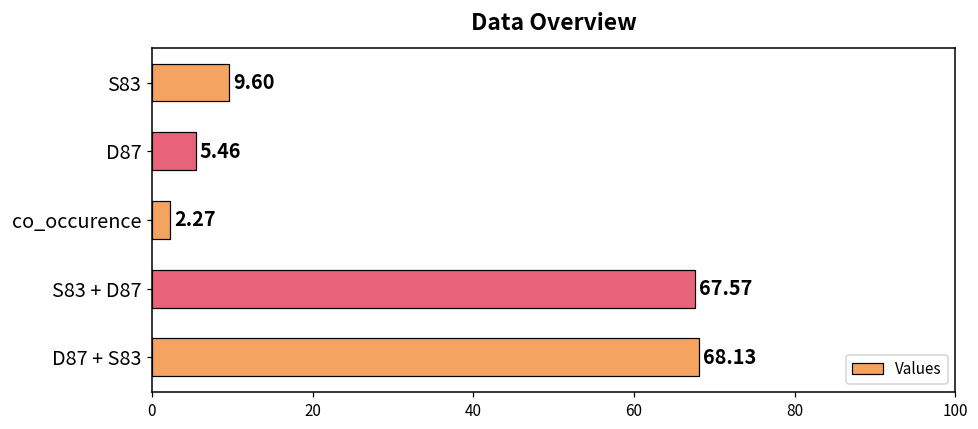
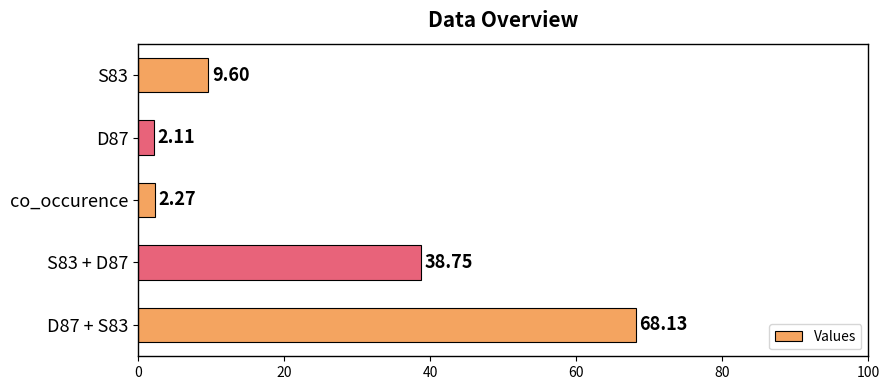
  {
    "S83": 9.60,
-   "D87": 5.46,
+   "D87": 2.11,
    "co_occurence": 2.27,
-   "S83 + D87": 67.57,
+   "S83 + D87": 38.75,
    "D87 + S83": 68.13
  }
